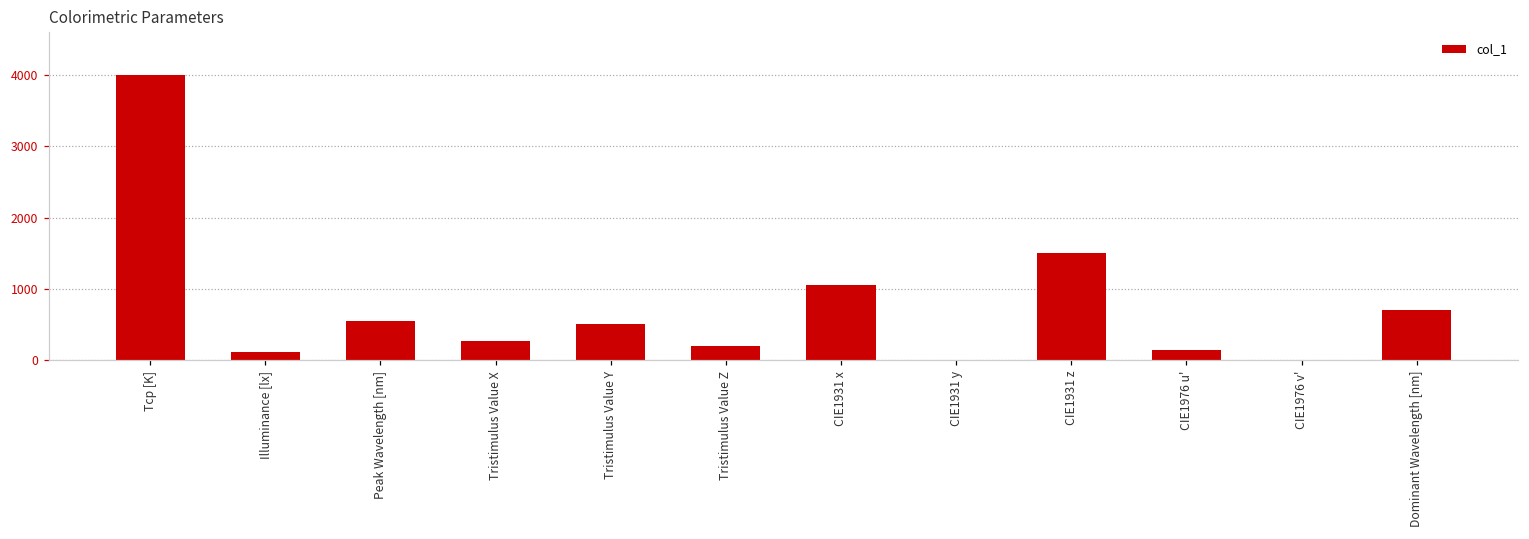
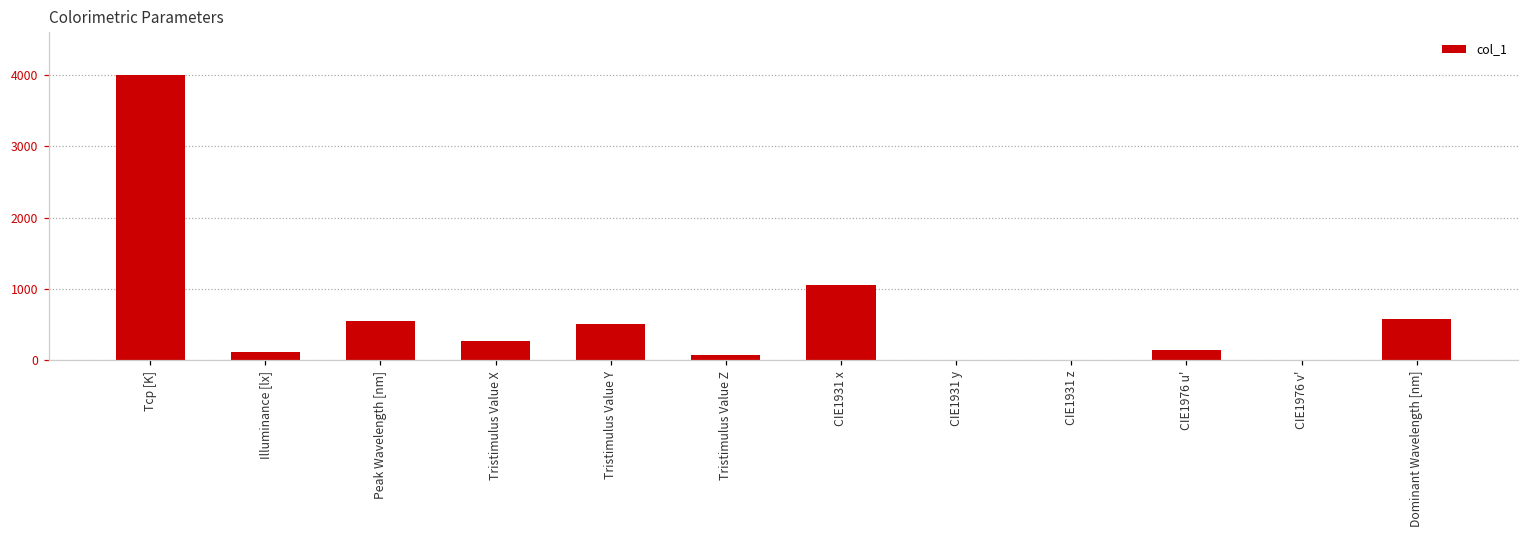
  {
    "Tcp [K]": 4000,
    "Illuminance [lx]": 100,
    "Peak Wavelength [nm]": 500,
    "Tristimulus Value X": 300,
    "Tristimulus Value Y": 500,
-   "Tristimulus Value Z": 200,
+   "Tristimulus Value Z": 100,
    "CIE1931 x": 1100,
-   "CIE1931 z": 1500,
+   "CIE1931 z": 0,
    "CIE1976 u'": 100,
-   "Dominant Wavelength [nm]": 700
+   "Dominant Wavelength [nm]": 600
  }
